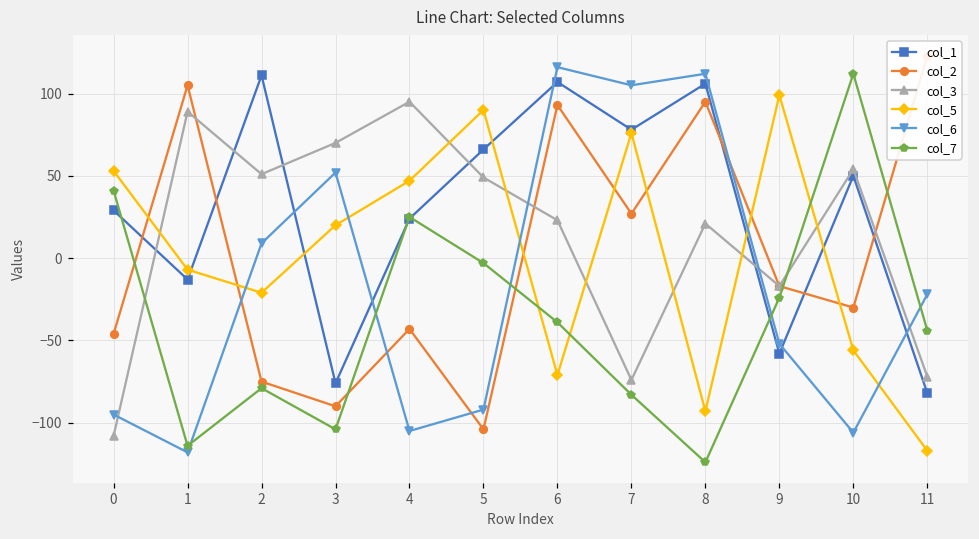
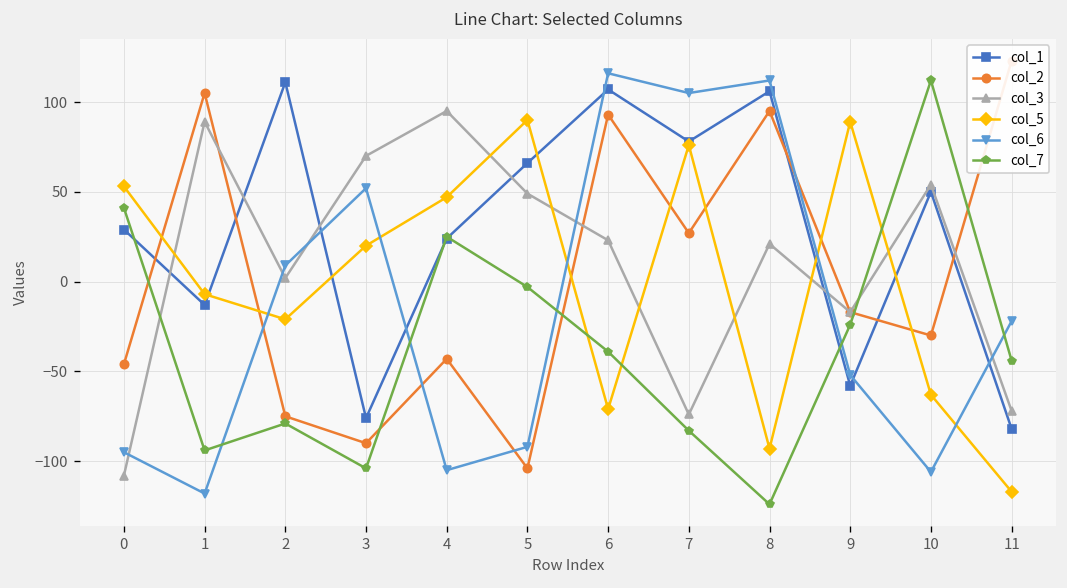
  {
    "col_2": {
      "0": -46,
      "1": 105,
      "2": -75,
      "3": -90,
      "4": -43,
      "5": -104,
      "6": 93,
      "7": 27,
      "8": 95,
      "10": -30
    },
    "col_3": {
      "0": -108,
      "1": 89,
-     "2": 51,
+     "2": 2,
      "3": 70,
      "4": 95,
      "5": 49,
      "6": 23,
      "7": -74,
      "8": 21,
      "10": 54,
      "11": -72
    },
    "col_5": {
      "0": 53,
      "1": -7,
      "2": -21,
      "3": 20,
      "4": 47,
      "5": 90,
      "6": -71,
      "7": 76,
      "8": -93,
-     "9": 99,
-     "10": -56,
+     "9": 89,
+     "10": -63,
      "11": -117
    },
    "col_7": {
      "0": 41,
-     "1": -114,
+     "1": -94,
      "2": -79,
      "3": -104,
      "5": -3,
      "6": -39,
      "7": -83,
      "8": -124,
      "9": -24,
      "10": 112,
      "11": -44
    }
  }
